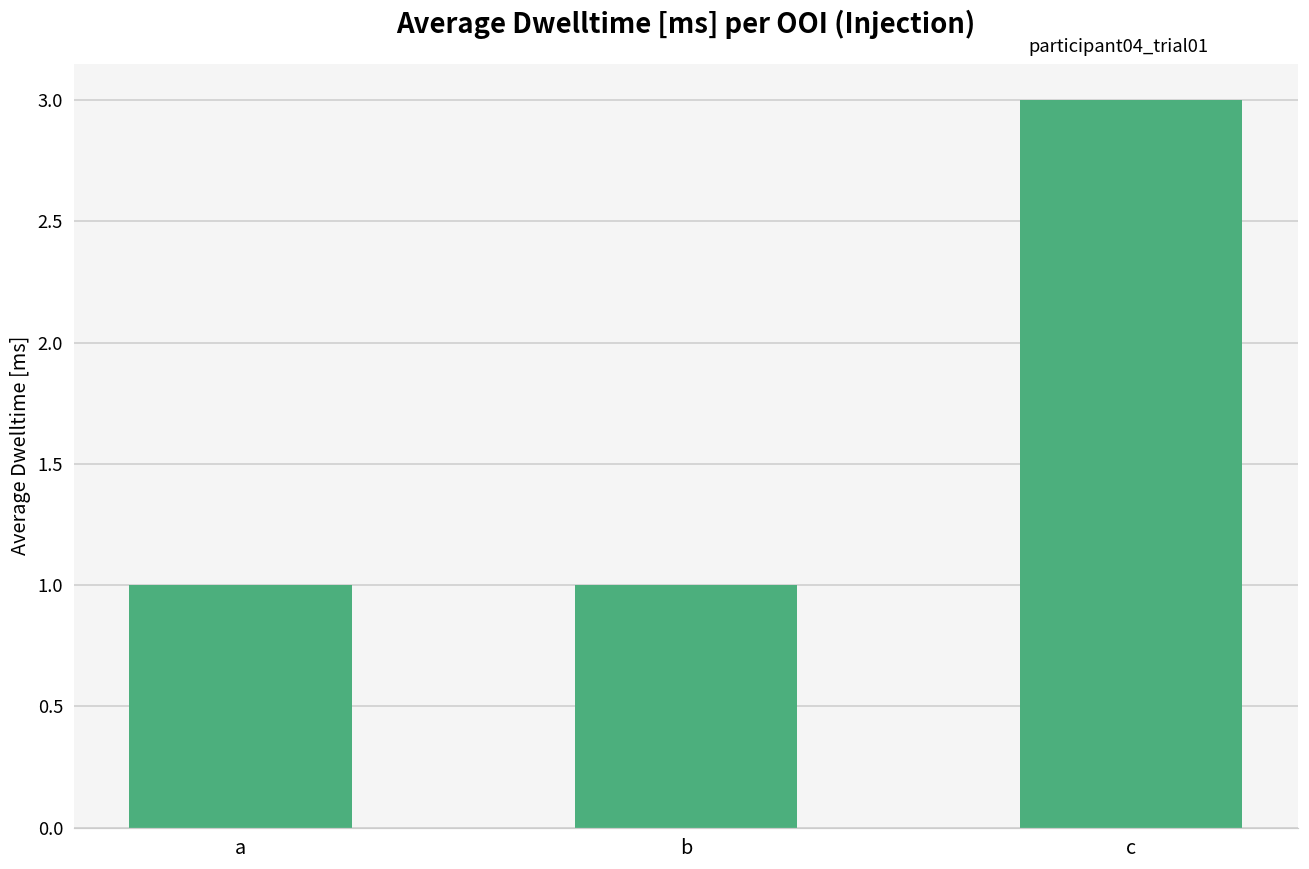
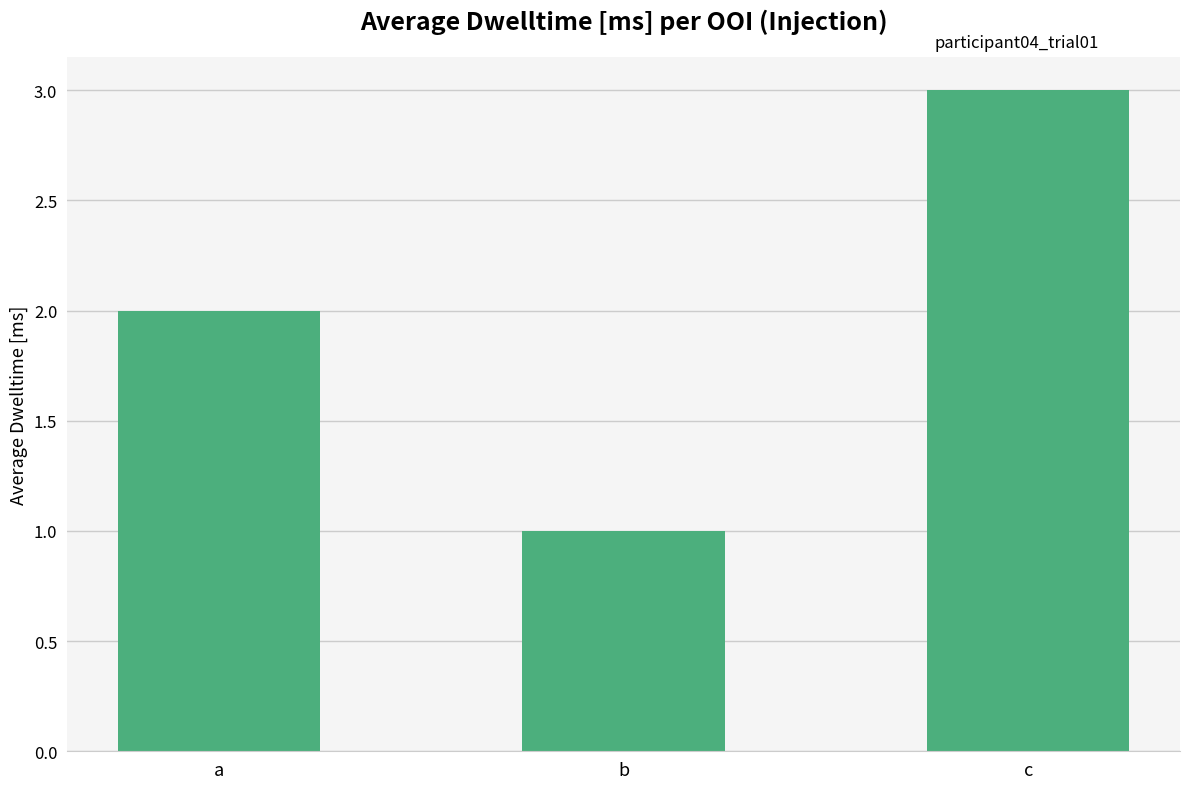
  {
-   "a": 1,
+   "a": 2,
    "b": 1,
    "c": 3
  }
